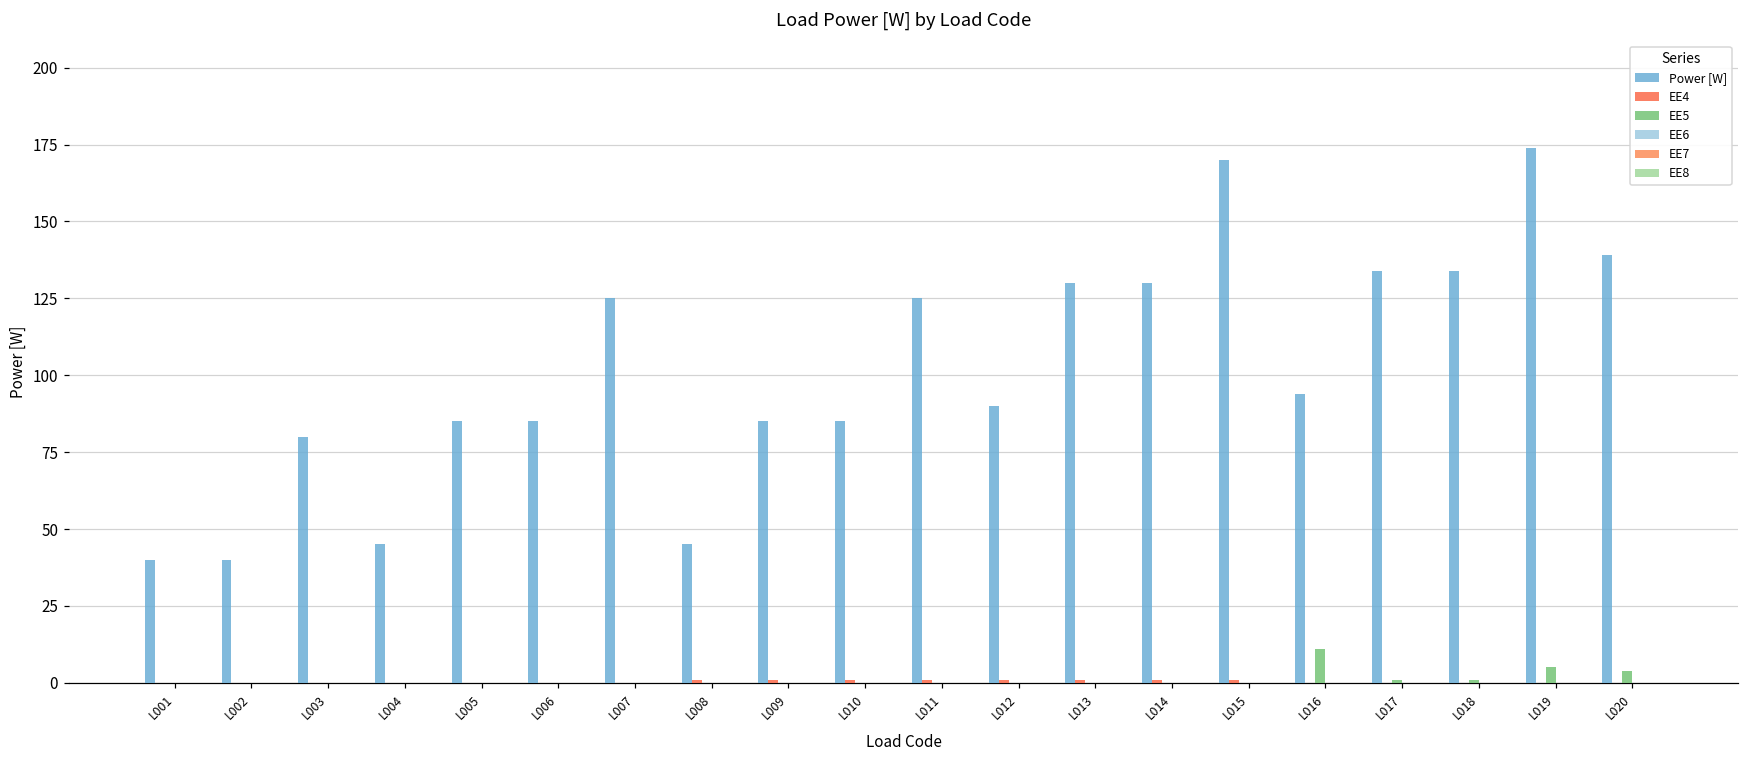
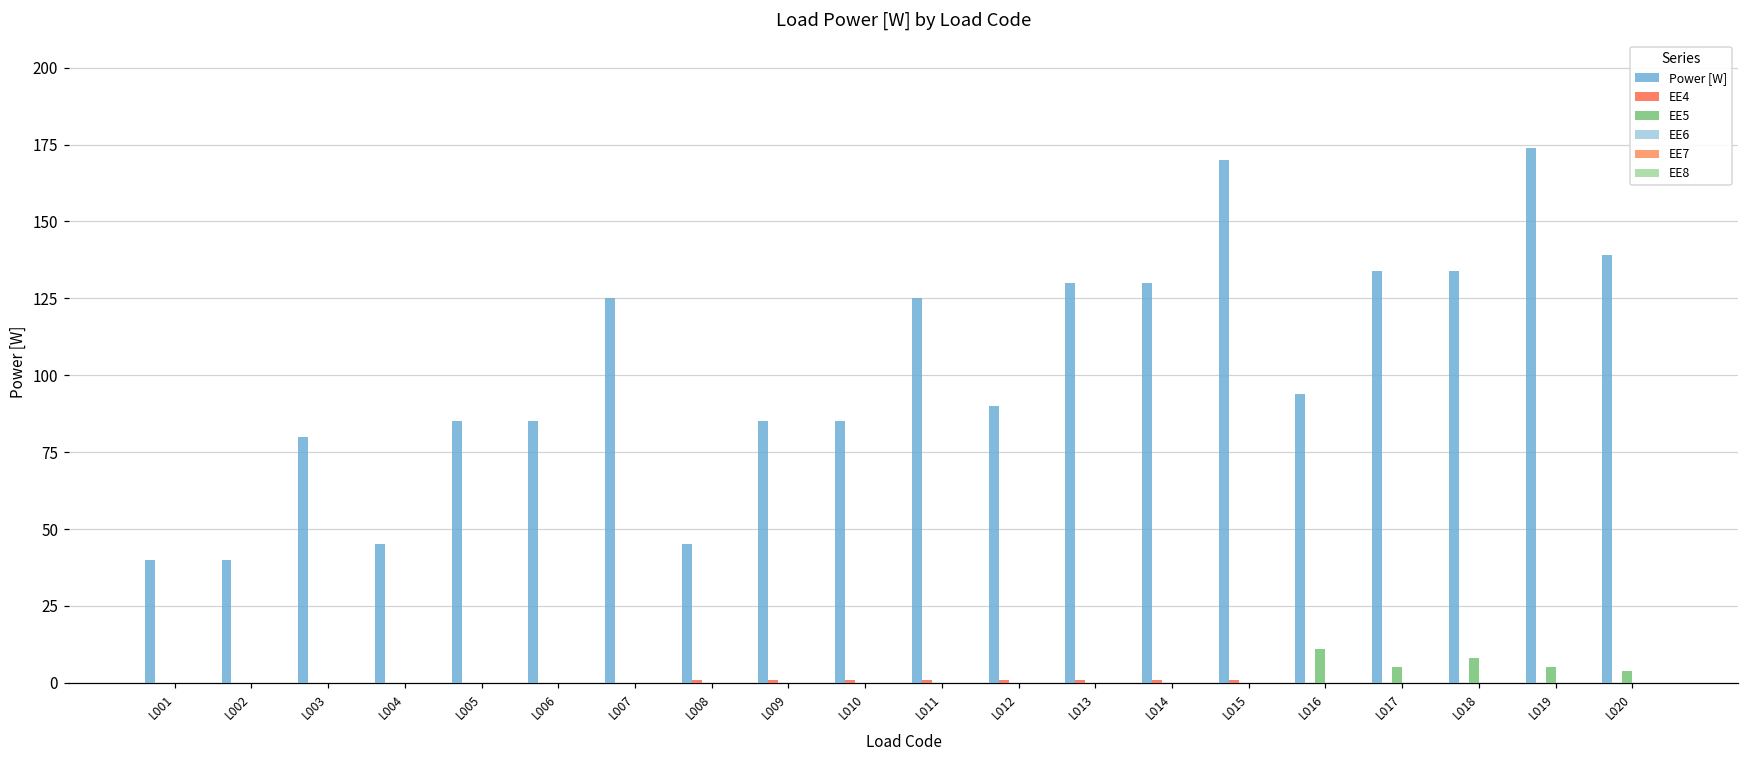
  {
    "EE5": {
      "L001": 0,
      "L002": 0,
      "L003": 0,
      "L004": 0,
      "L005": 0,
      "L006": 0,
      "L007": 0,
      "L008": 0,
      "L009": 0,
      "L010": 0,
      "L011": 0,
      "L012": 0,
      "L013": 0,
      "L014": 0,
      "L015": 0,
      "L016": 11,
-     "L017": 1,
-     "L018": 1,
+     "L017": 5,
+     "L018": 8,
      "L019": 5,
      "L020": 4
    },
    "EE8": {
      "L001": 0,
      "L002": 0,
      "L003": 0,
      "L004": 0,
      "L005": 0,
      "L006": 0,
      "L007": 0,
      "L008": 0,
      "L009": 0,
      "L010": 0,
      "L011": 0,
      "L012": 0,
      "L013": 0,
      "L014": 0,
      "L015": 0,
      "L016": 0,
      "L017": 0,
      "L018": 0,
      "L019": 0,
      "L020": 0
    }
  }
